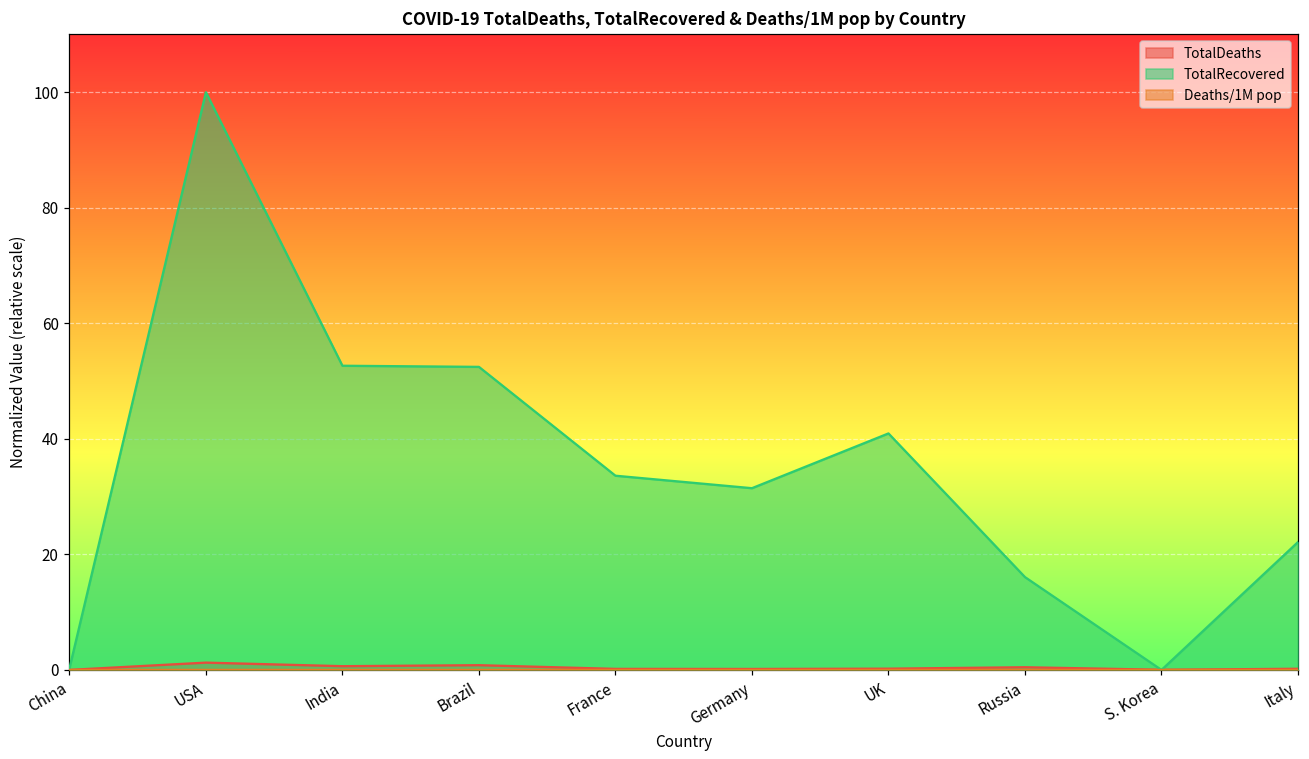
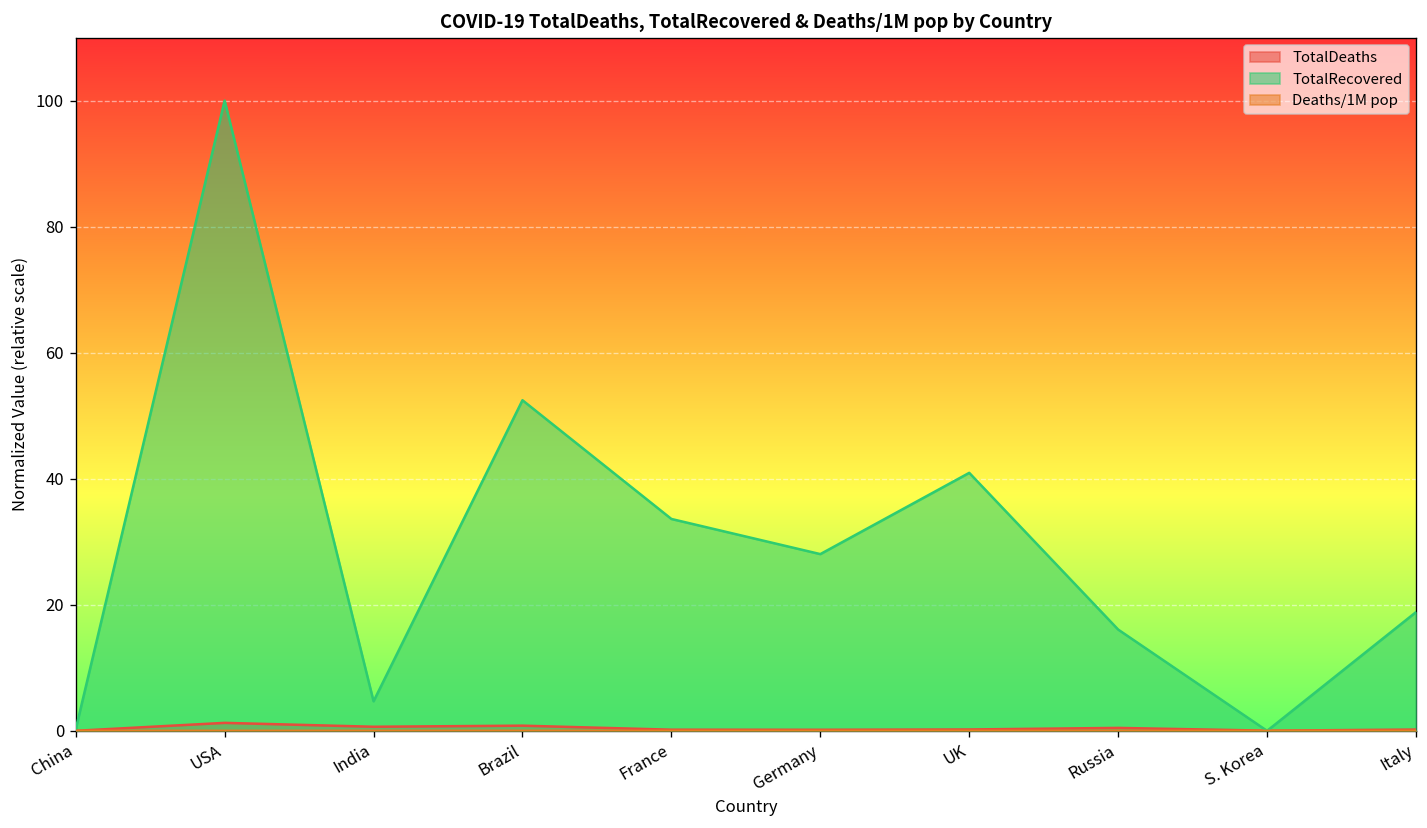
  {
    "TotalRecovered": {
      "USA": 100,
-     "India": 53,
+     "India": 5,
      "Brazil": 52,
      "France": 34,
-     "Germany": 31,
+     "Germany": 28,
      "UK": 41,
      "Russia": 16,
-     "Italy": 22
+     "Italy": 19
    }
  }
